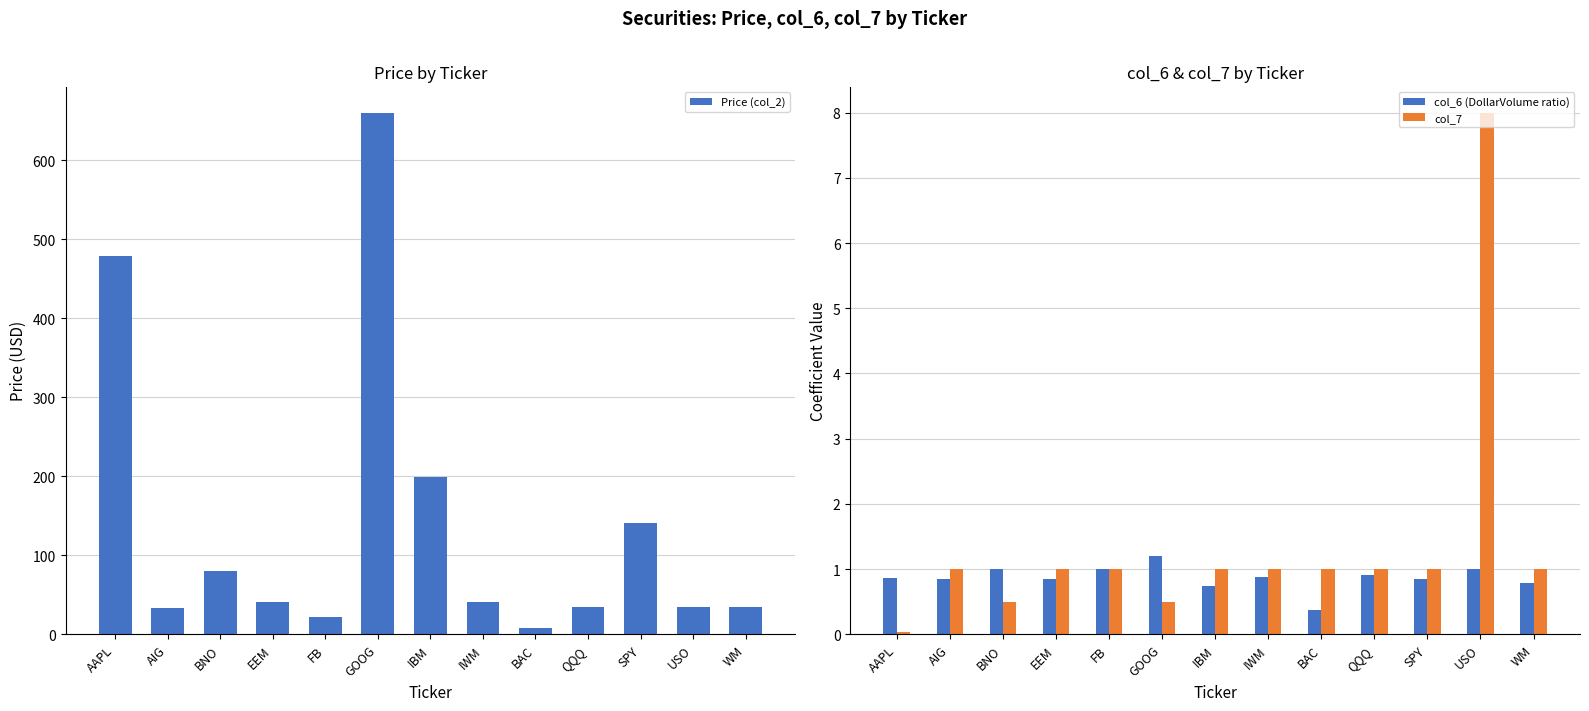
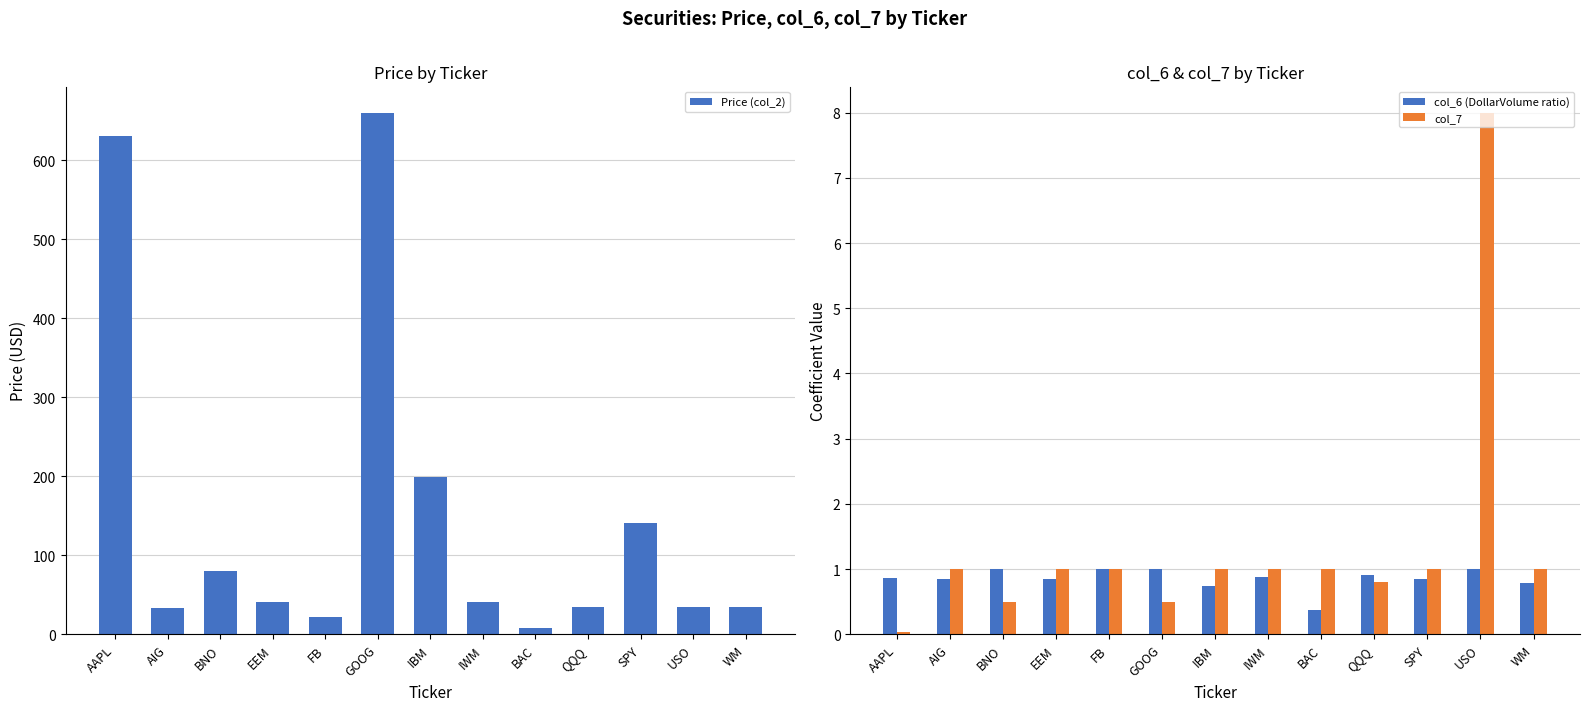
  {
    "Price by Ticker": {
-     "AAPL": 480,
+     "AAPL": 630,
      "AIG": 30,
      "BNO": 80,
      "EEM": 40,
      "FB": 20,
      "GOOG": 660,
      "IBM": 200,
      "IWM": 40,
      "BAC": 10,
      "QQQ": 30,
      "SPY": 140,
      "USO": 30,
      "WM": 40
    },
    "col_6 & col_7 by Ticker": {
      "col_6 (DollarVolume ratio)": {
        "AAPL": 0.9,
        "AIG": 0.8,
        "BNO": 1.0,
        "EEM": 0.8,
        "FB": 1.0,
-       "GOOG": 1.2,
+       "GOOG": 1.0,
        "IBM": 0.7,
        "IWM": 0.9,
        "BAC": 0.4,
        "QQQ": 0.9,
        "SPY": 0.8,
        "USO": 1.0,
        "WM": 0.8
      },
      "col_7": {
        "AIG": 1.0,
        "BNO": 0.5,
        "EEM": 1.0,
        "FB": 1.0,
        "GOOG": 0.5,
        "IBM": 1.0,
        "IWM": 1.0,
        "BAC": 1.0,
-       "QQQ": 1.0,
+       "QQQ": 0.8,
        "SPY": 1.0,
        "WM": 1.0
      }
    }
  }
